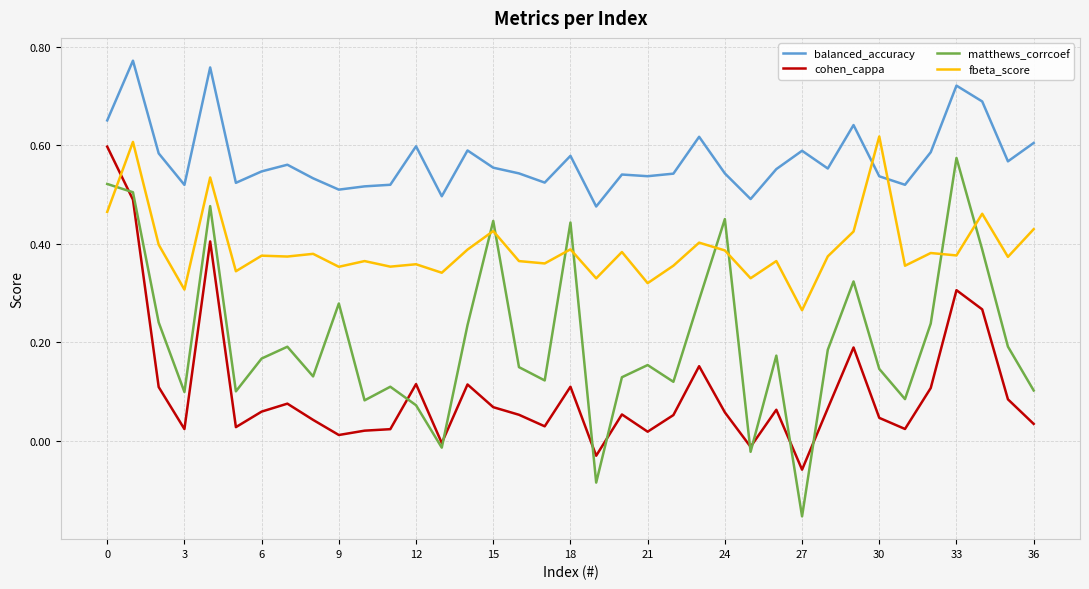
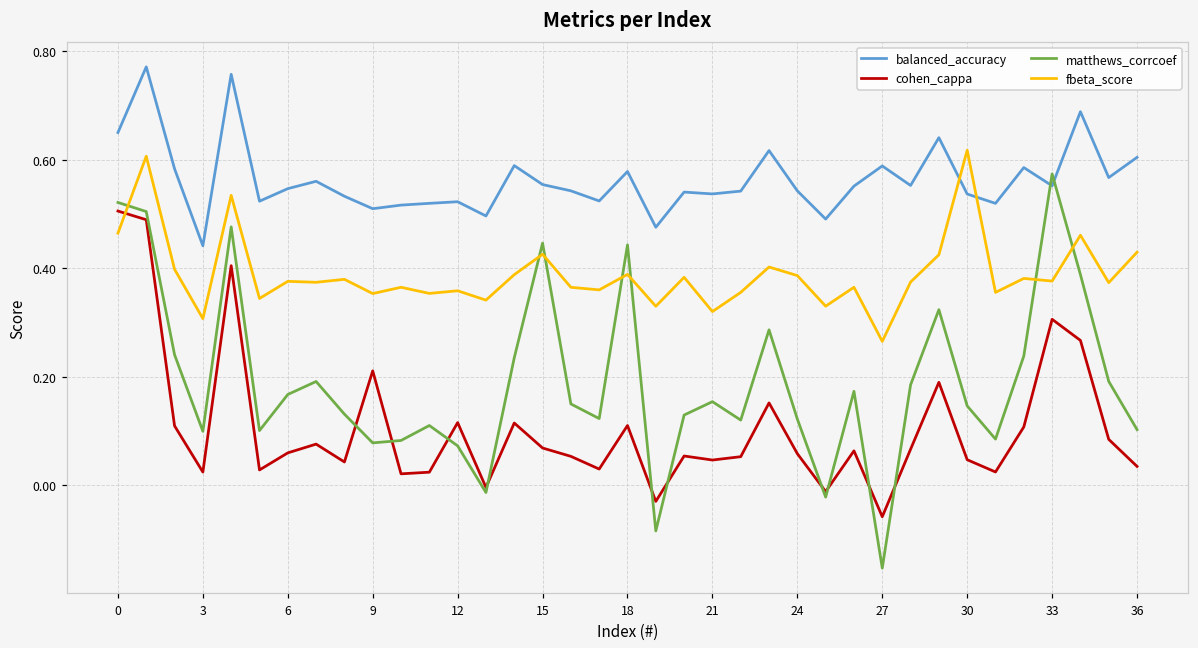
  {
    "balanced_accuracy": {
      "0": 0.65,
-     "3": 0.52,
+     "3": 0.44,
      "6": 0.55,
      "9": 0.51,
-     "12": 0.60,
+     "12": 0.52,
      "15": 0.55,
      "18": 0.58,
      "21": 0.54,
      "24": 0.54,
      "27": 0.59,
      "30": 0.54,
-     "33": 0.72,
+     "33": 0.55,
      "36": 0.60
    },
    "cohen_cappa": {
-     "0": 0.60,
+     "0": 0.51,
      "3": 0.02,
      "6": 0.06,
-     "9": 0.01,
+     "9": 0.21,
      "12": 0.12,
      "15": 0.07,
      "18": 0.11,
-     "21": 0.02,
+     "21": 0.05,
      "24": 0.06,
      "27": -0.06,
      "30": 0.05,
      "33": 0.31,
      "36": 0.03
    },
    "matthews_corrcoef": {
      "0": 0.52,
      "3": 0.10,
      "6": 0.17,
-     "9": 0.28,
+     "9": 0.08,
      "12": 0.07,
      "15": 0.45,
      "18": 0.44,
      "21": 0.15,
-     "24": 0.45,
+     "24": 0.12,
      "27": -0.15,
      "30": 0.15,
      "33": 0.57,
      "36": 0.10
    },
    "fbeta_score": {
      "0": 0.46,
      "3": 0.31,
      "6": 0.38,
      "9": 0.35,
      "12": 0.36,
      "15": 0.43,
      "18": 0.39,
      "21": 0.32,
      "24": 0.39,
      "27": 0.27,
      "30": 0.62,
      "33": 0.38,
      "36": 0.43
    }
  }
